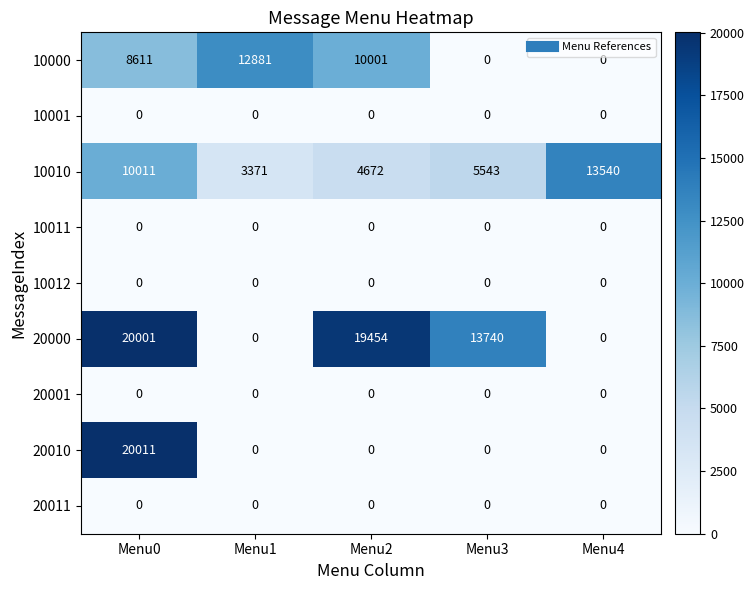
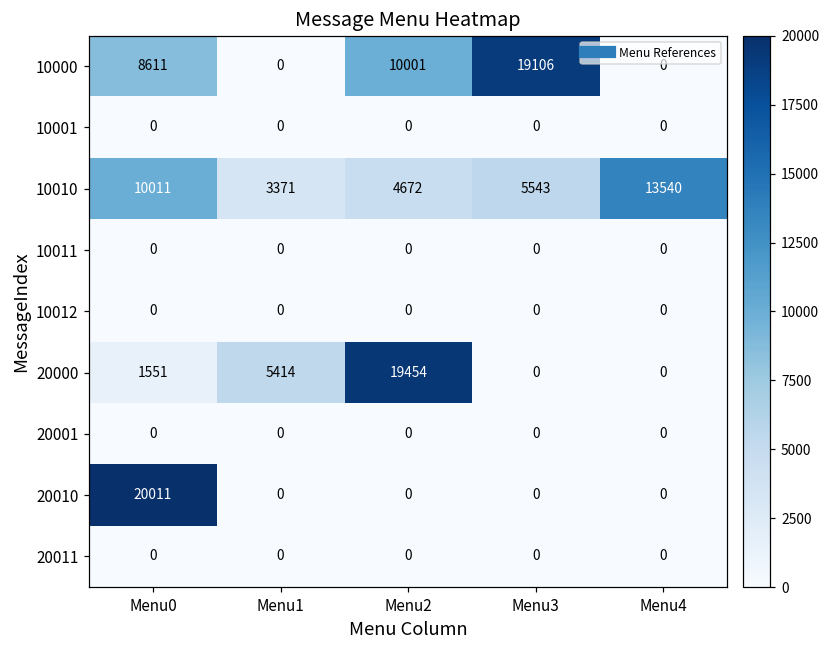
  {
    "10000": {
      "Menu0": 8611,
-     "Menu1": 12881,
+     "Menu1": 0,
      "Menu2": 10001,
-     "Menu3": 0
+     "Menu3": 19106
    },
    "10001": {
      "Menu0": 0,
      "Menu1": 0,
      "Menu2": 0,
      "Menu3": 0,
      "Menu4": 0
    },
    "10010": {
      "Menu0": 10011,
      "Menu1": 3371,
      "Menu2": 4672,
      "Menu3": 5543,
      "Menu4": 13540
    },
    "10011": {
      "Menu0": 0,
      "Menu1": 0,
      "Menu2": 0,
      "Menu3": 0,
      "Menu4": 0
    },
    "10012": {
      "Menu0": 0,
      "Menu1": 0,
      "Menu2": 0,
      "Menu3": 0,
      "Menu4": 0
    },
    "20000": {
-     "Menu0": 20001,
-     "Menu1": 0,
+     "Menu0": 1551,
+     "Menu1": 5414,
      "Menu2": 19454,
-     "Menu3": 13740,
+     "Menu3": 0,
      "Menu4": 0
    },
    "20001": {
      "Menu0": 0,
      "Menu1": 0,
      "Menu2": 0,
      "Menu3": 0,
      "Menu4": 0
    },
    "20010": {
      "Menu0": 20011,
      "Menu1": 0,
      "Menu2": 0,
      "Menu3": 0,
      "Menu4": 0
    },
    "20011": {
      "Menu0": 0,
      "Menu1": 0,
      "Menu2": 0,
      "Menu3": 0,
      "Menu4": 0
    }
  }
